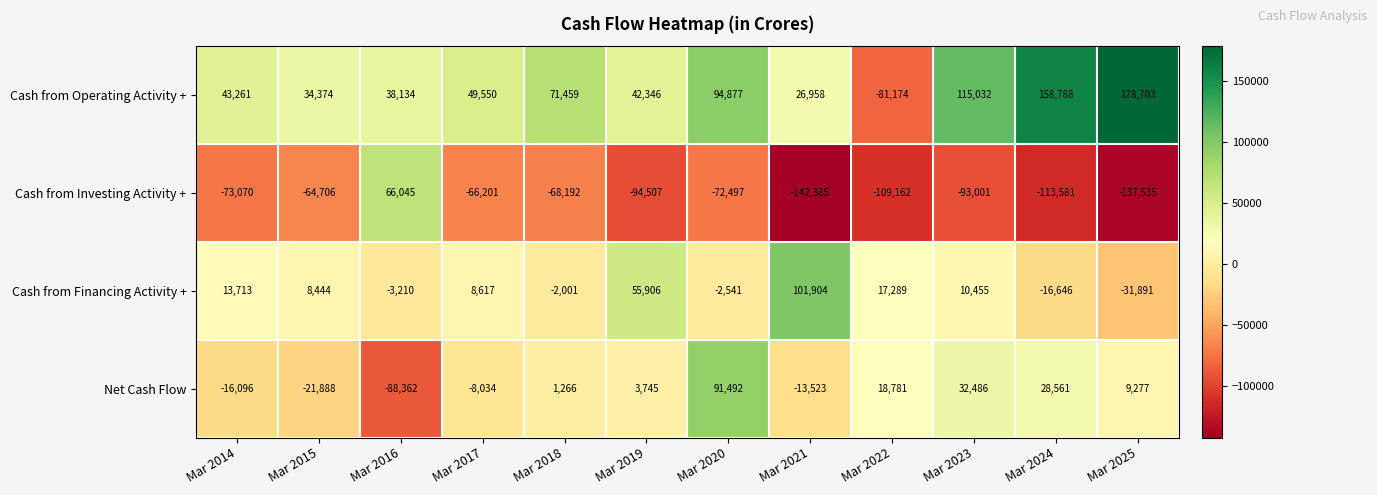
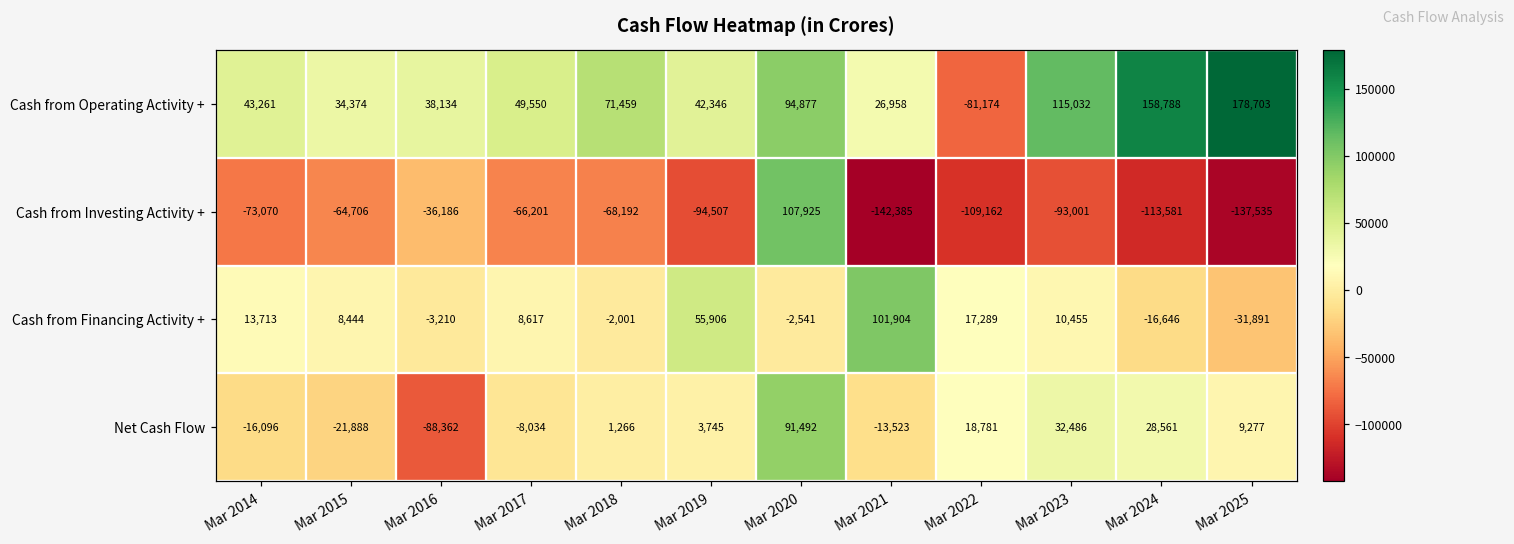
  {
    "Cash from Operating Activity +": {
      "Mar 2014": "43,261",
      "Mar 2015": "34,374",
      "Mar 2016": "38,134",
      "Mar 2017": "49,550",
      "Mar 2018": "71,459",
      "Mar 2019": "42,346",
      "Mar 2020": "94,877",
      "Mar 2021": "26,958",
      "Mar 2022": "-81,174",
      "Mar 2023": "115,032",
      "Mar 2024": "158,788",
      "Mar 2025": "178,703"
    },
    "Cash from Investing Activity +": {
      "Mar 2014": "-73,070",
      "Mar 2015": "-64,706",
-     "Mar 2016": "66,045",
+     "Mar 2016": "-36,186",
      "Mar 2017": "-66,201",
      "Mar 2018": "-68,192",
      "Mar 2019": "-94,507",
-     "Mar 2020": "-72,497",
+     "Mar 2020": "107,925",
      "Mar 2021": "-142,385",
      "Mar 2022": "-109,162",
      "Mar 2023": "-93,001",
      "Mar 2024": "-113,581",
      "Mar 2025": "-137,535"
    },
    "Cash from Financing Activity +": {
      "Mar 2014": "13,713",
      "Mar 2015": "8,444",
      "Mar 2016": "-3,210",
      "Mar 2017": "8,617",
      "Mar 2018": "-2,001",
      "Mar 2019": "55,906",
      "Mar 2020": "-2,541",
      "Mar 2021": "101,904",
      "Mar 2022": "17,289",
      "Mar 2023": "10,455",
      "Mar 2024": "-16,646",
      "Mar 2025": "-31,891"
    },
    "Net Cash Flow": {
      "Mar 2014": "-16,096",
      "Mar 2015": "-21,888",
      "Mar 2016": "-88,362",
      "Mar 2017": "-8,034",
      "Mar 2018": "1,266",
      "Mar 2019": "3,745",
      "Mar 2020": "91,492",
      "Mar 2021": "-13,523",
      "Mar 2022": "18,781",
      "Mar 2023": "32,486",
      "Mar 2024": "28,561",
      "Mar 2025": "9,277"
    }
  }
